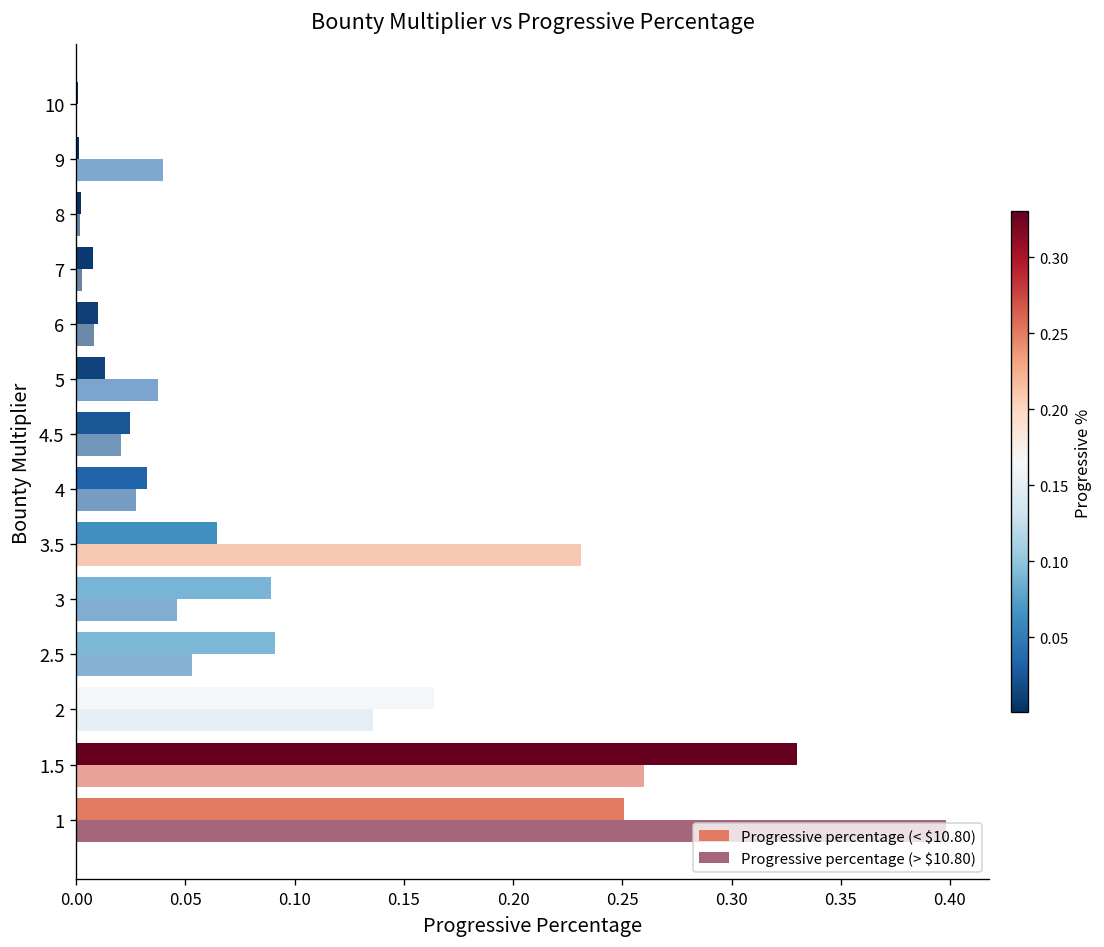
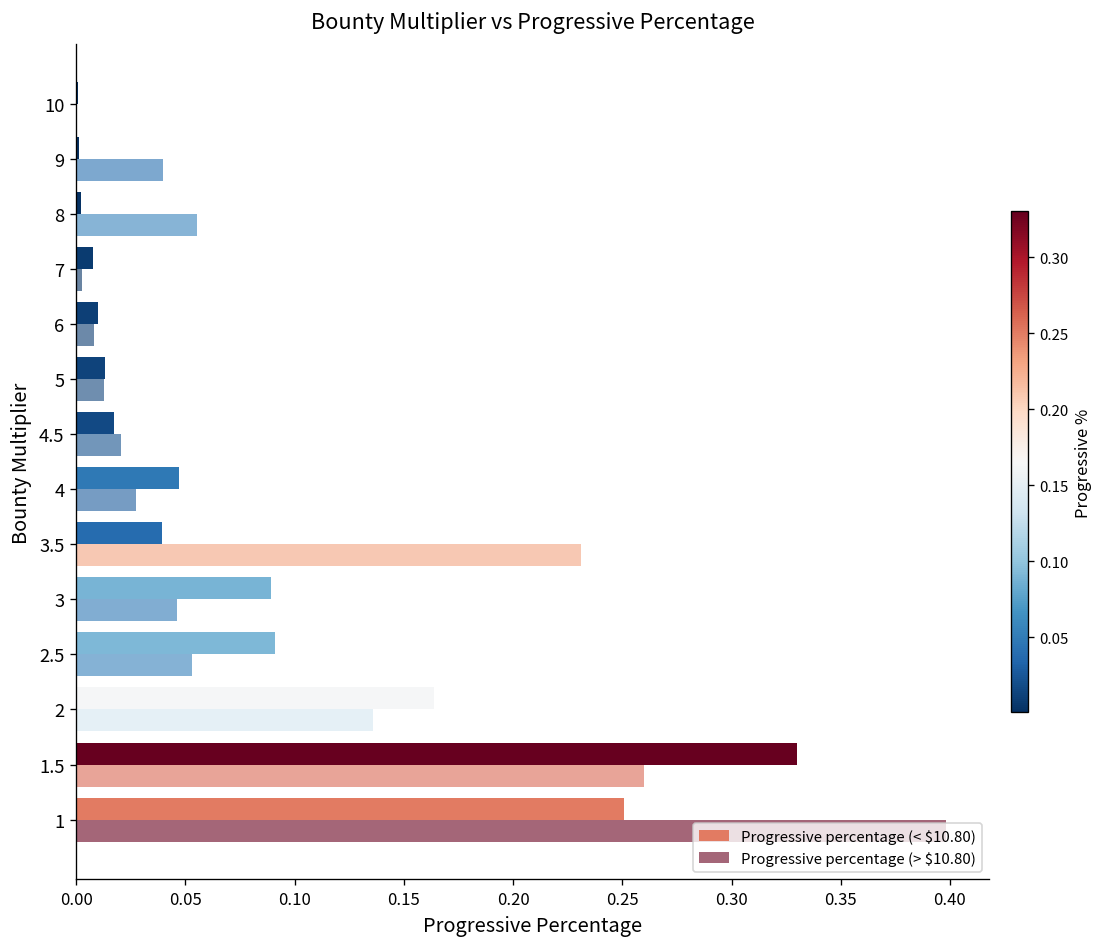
  {
    "Progressive percentage (< $10.80)": {
      "8": 0.002,
      "7": 0.008,
      "6": 0.010,
      "5": 0.013,
-     "4.5": 0.025,
-     "4": 0.033,
-     "3.5": 0.065,
+     "4.5": 0.017,
+     "4": 0.047,
+     "3.5": 0.039,
      "3": 0.089,
      "2.5": 0.091,
      "2": 0.164,
      "1.5": 0.330,
      "1": 0.251
    },
    "Progressive percentage (> $10.80)": {
      "9": 0.040,
-     "8": 0.002,
+     "8": 0.055,
      "7": 0.003,
      "6": 0.008,
-     "5": 0.037,
+     "5": 0.013,
      "4.5": 0.021,
      "4": 0.027,
      "3.5": 0.231,
      "3": 0.046,
      "2.5": 0.053,
      "2": 0.136,
      "1.5": 0.260
    }
  }
